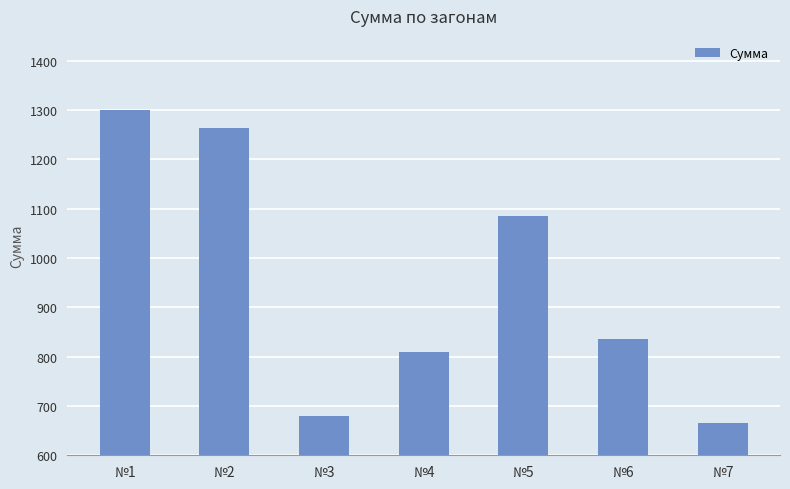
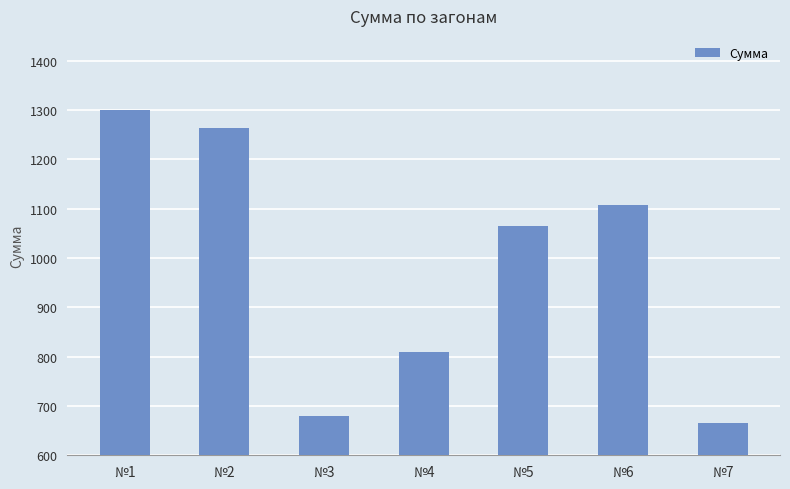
  {
    "№1": 1300,
    "№2": 1260,
    "№3": 680,
    "№4": 810,
-   "№5": 1090,
-   "№6": 840,
+   "№5": 1070,
+   "№6": 1110,
    "№7": 670
  }
